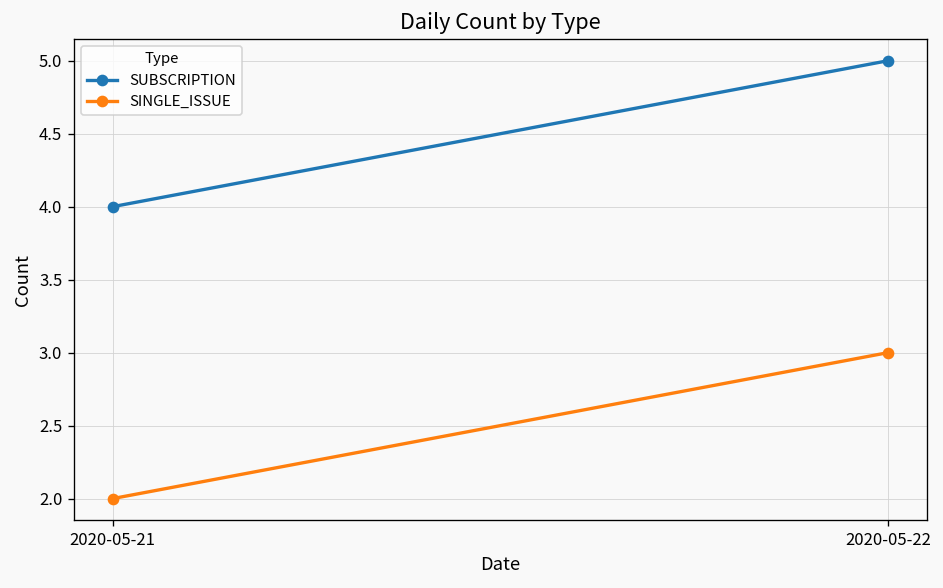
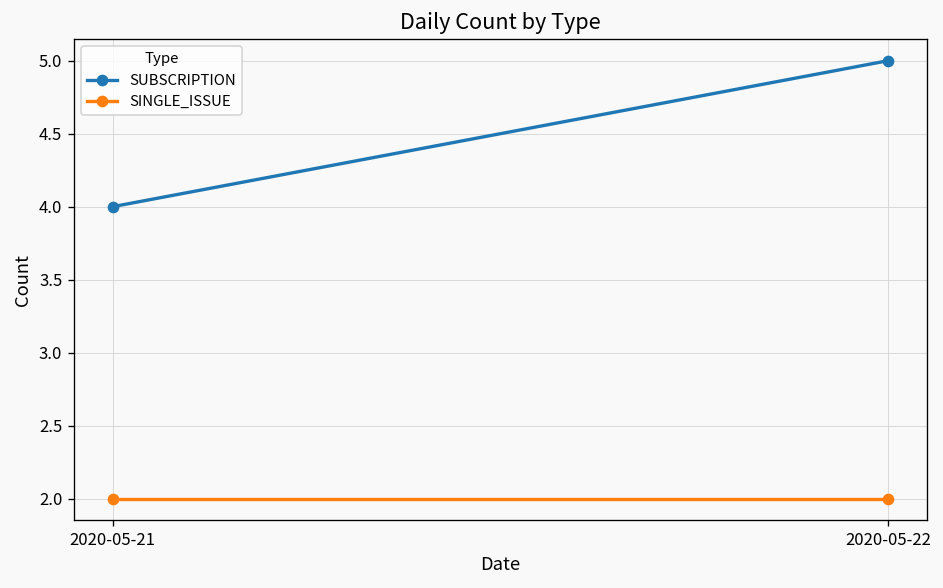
  {
    "SUBSCRIPTION": {
      "2020-05-21": 4,
      "2020-05-22": 5
    },
    "SINGLE_ISSUE": {
      "2020-05-21": 2,
-     "2020-05-22": 3
+     "2020-05-22": 2
    }
  }
